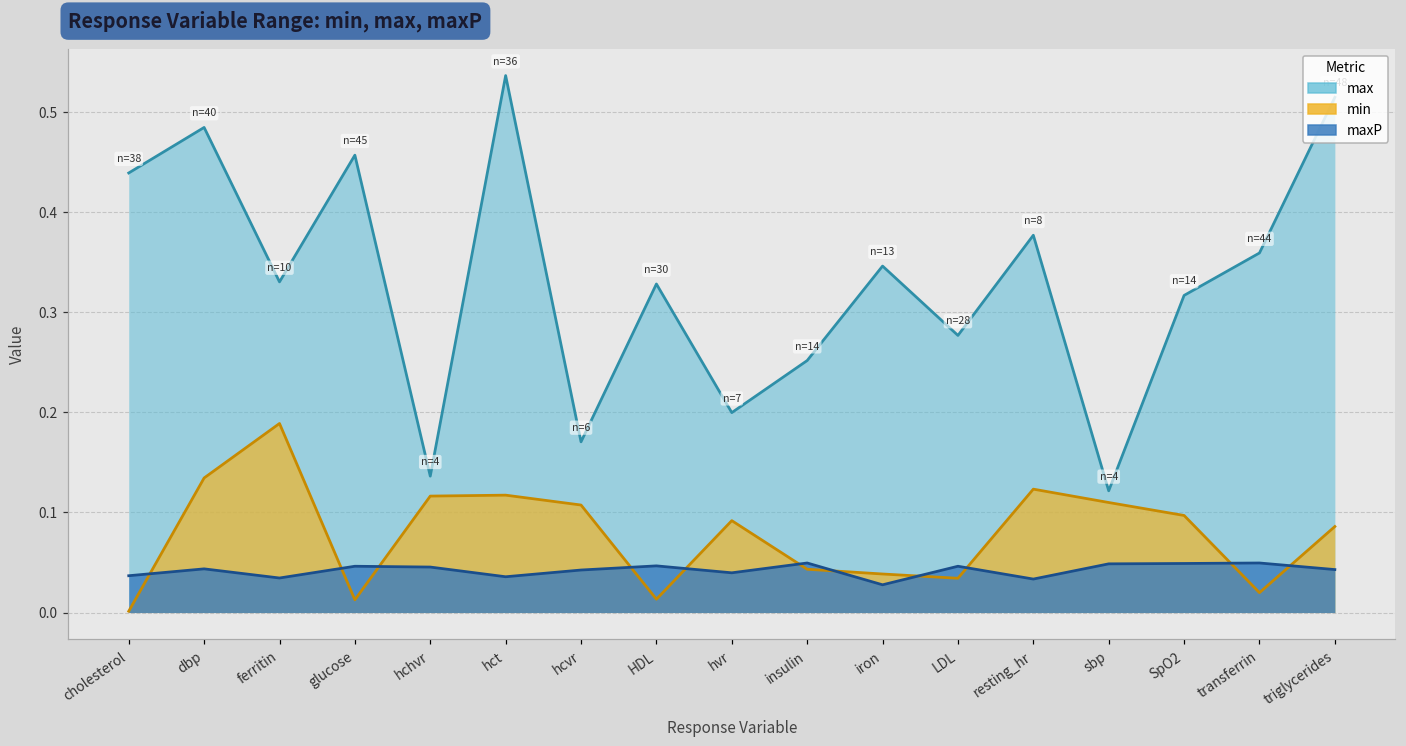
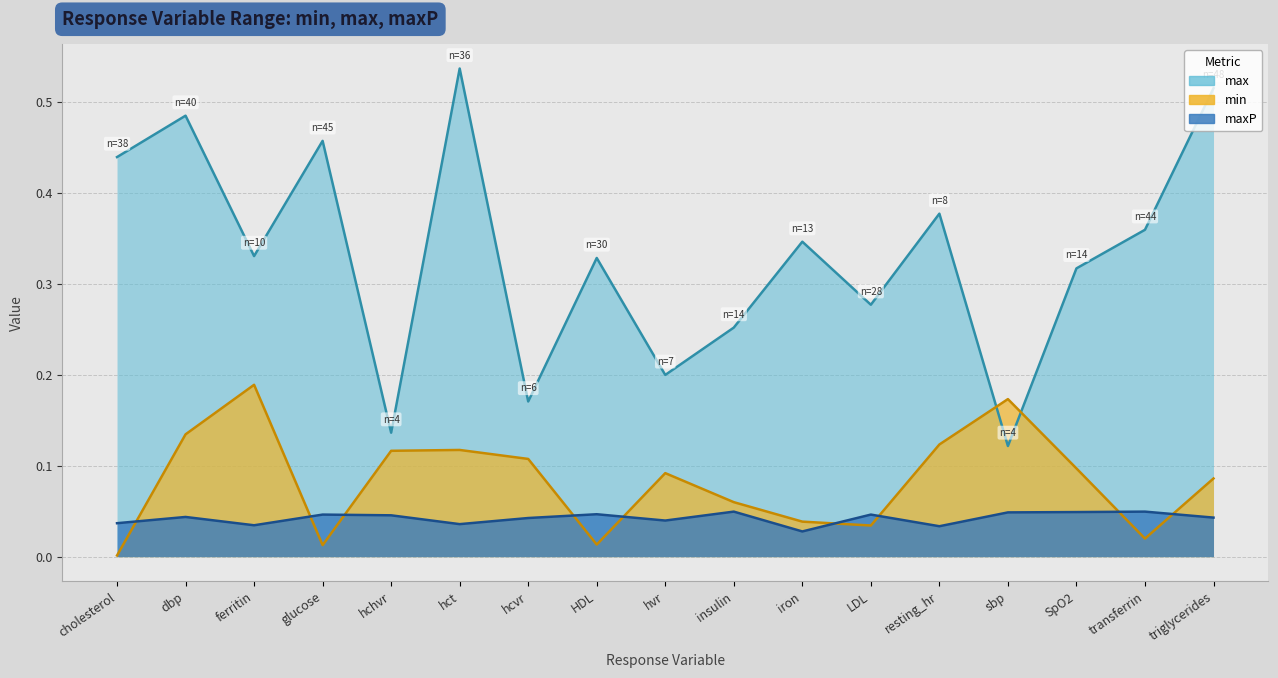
  {
    "min": {
      "cholesterol": 0.00,
      "dbp": 0.13,
      "ferritin": 0.19,
      "glucose": 0.01,
      "hchvr": 0.12,
      "hct": 0.12,
      "hcvr": 0.11,
      "HDL": 0.01,
      "hvr": 0.09,
-     "insulin": 0.04,
+     "insulin": 0.06,
      "iron": 0.04,
      "LDL": 0.03,
      "resting_hr": 0.12,
-     "sbp": 0.11,
+     "sbp": 0.17,
      "SpO2": 0.10,
      "transferrin": 0.02,
      "triglycerides": 0.09
    },
    "maxP": {
      "cholesterol": 0.04,
      "dbp": 0.04,
      "ferritin": 0.03,
      "glucose": 0.05,
      "hchvr": 0.05,
      "hct": 0.04,
      "hcvr": 0.04,
      "HDL": 0.05,
      "hvr": 0.04,
      "insulin": 0.05,
      "iron": 0.03,
      "LDL": 0.05,
      "resting_hr": 0.03,
      "sbp": 0.05,
      "SpO2": 0.05,
      "transferrin": 0.05,
      "triglycerides": 0.04
    }
  }
